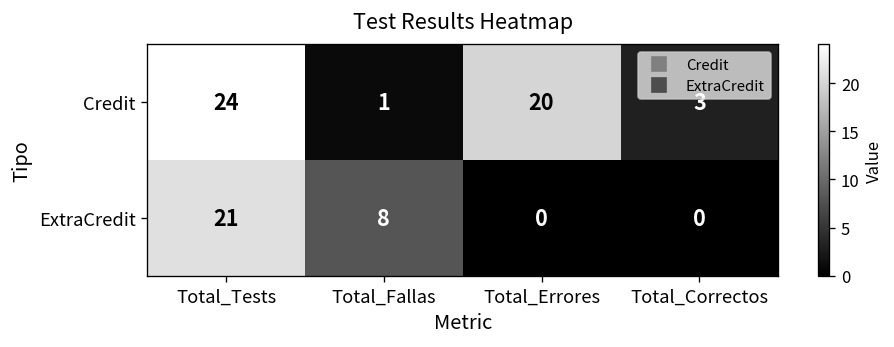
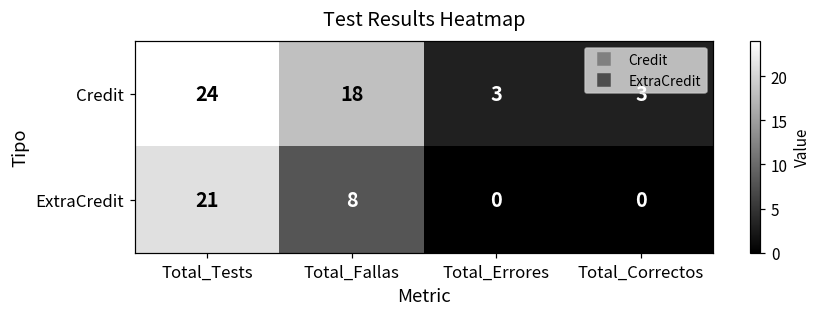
  {
    "Credit": {
      "Total_Tests": 24,
-     "Total_Fallas": 1,
-     "Total_Errores": 20
+     "Total_Fallas": 18,
+     "Total_Errores": 3
    },
    "ExtraCredit": {
      "Total_Tests": 21,
      "Total_Fallas": 8,
      "Total_Errores": 0,
      "Total_Correctos": 0
    }
  }
